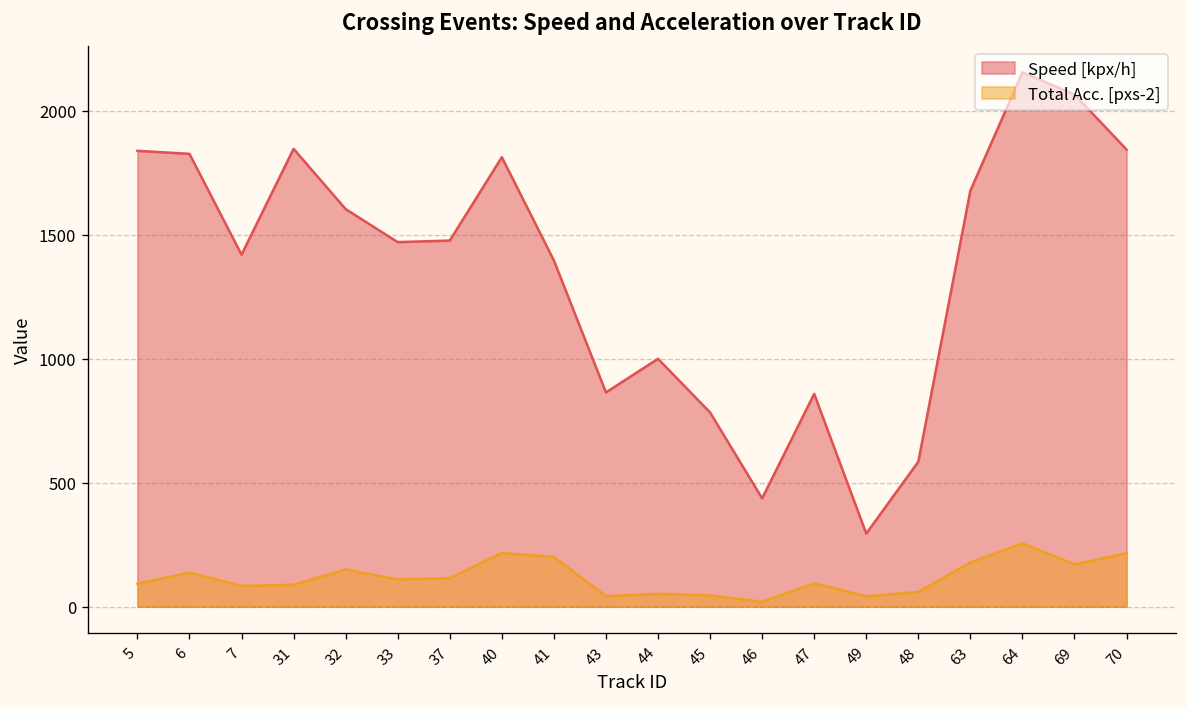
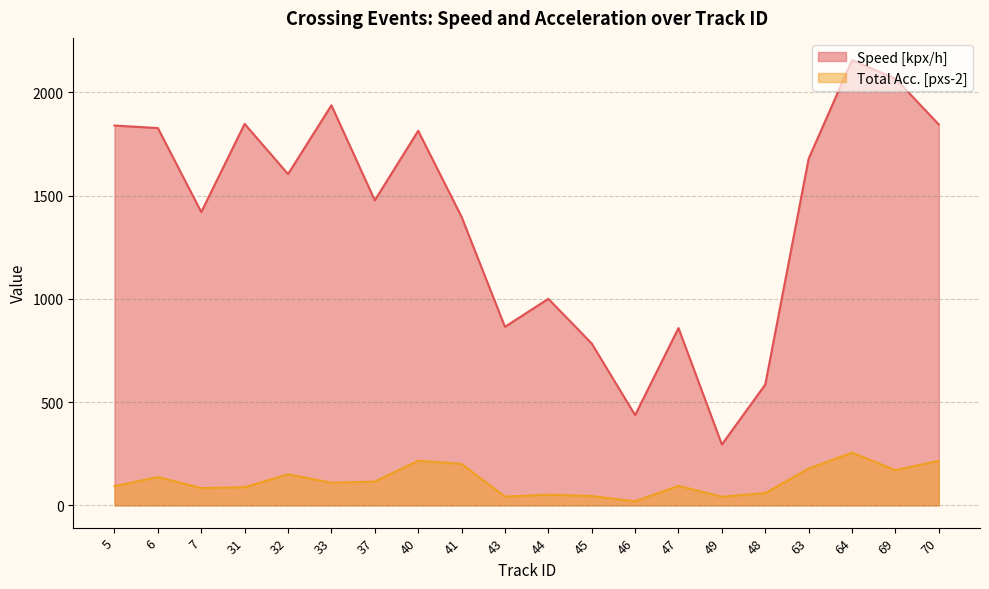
  {
    "Speed [kpx/h]": {
      "5": 1840,
      "6": 1830,
      "7": 1420,
      "31": 1850,
      "32": 1600,
-     "33": 1470,
+     "33": 1940,
      "37": 1480,
      "40": 1810,
      "41": 1400,
      "43": 860,
      "44": 1000,
      "45": 780,
      "46": 440,
      "47": 860,
      "49": 290,
      "48": 580,
      "63": 1680,
      "70": 1840
    },
    "Total Acc. [pxs-2]": {
      "5": 90,
      "6": 140,
      "7": 80,
      "31": 90,
      "32": 150,
      "33": 110,
      "37": 120,
      "40": 220,
      "41": 200,
      "43": 40,
      "44": 50,
      "45": 50,
      "46": 20,
      "47": 90,
      "49": 40,
      "48": 60,
      "63": 180,
      "64": 260,
      "69": 170,
      "70": 220
    }
  }
